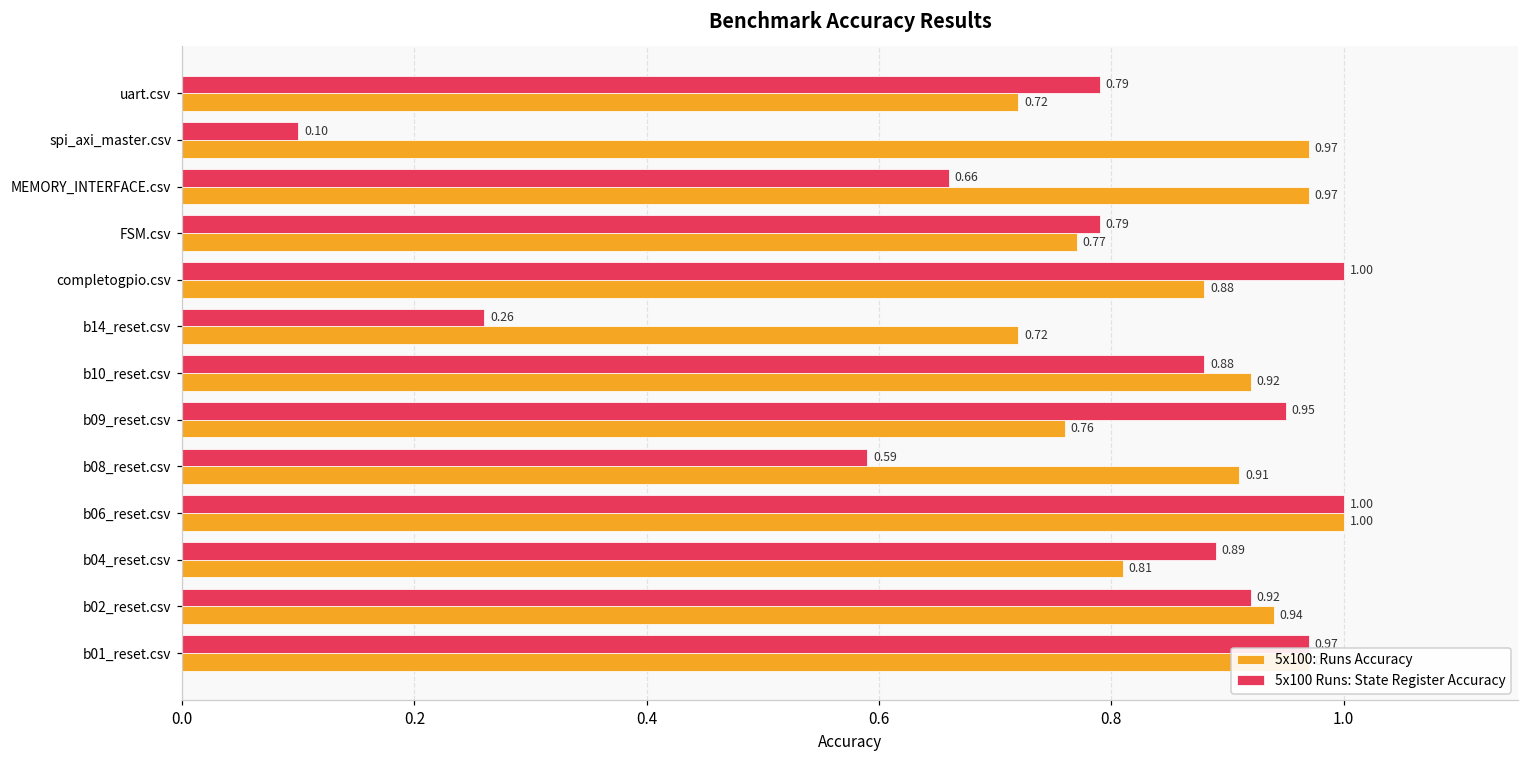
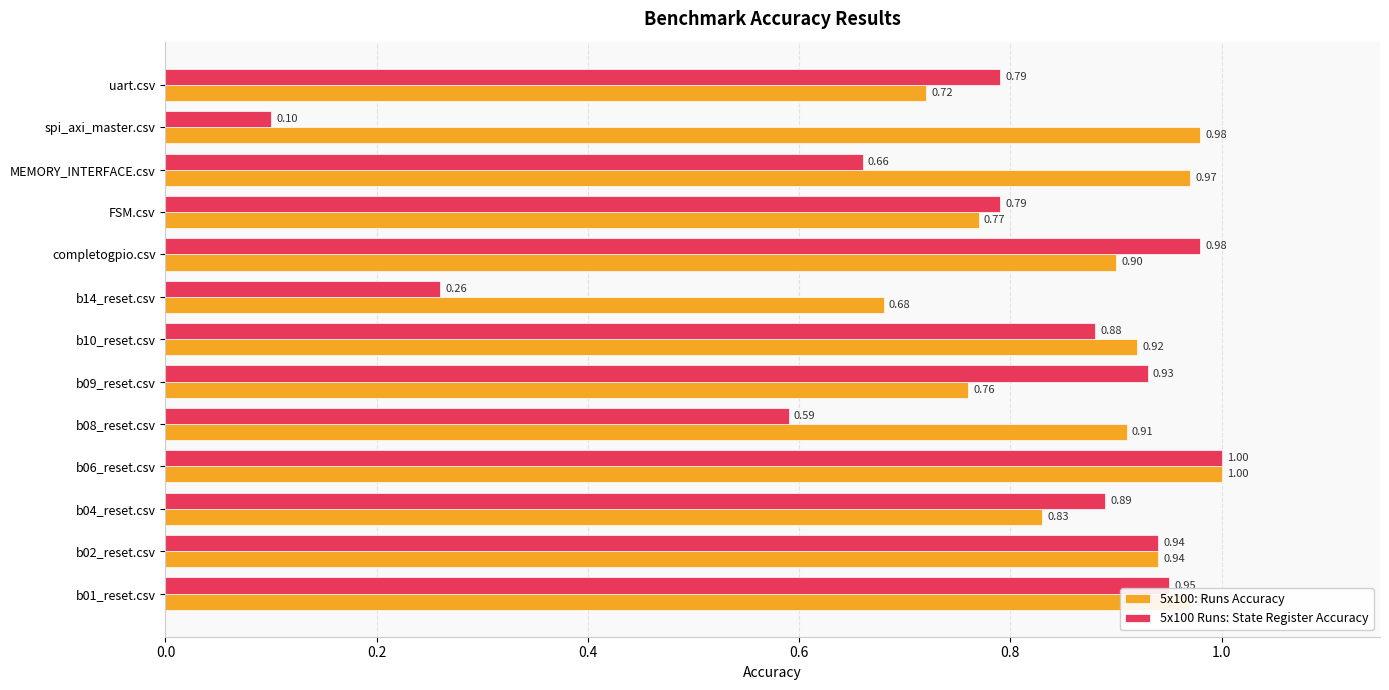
  {
    "5x100: Runs Accuracy": {
      "uart.csv": 0.72,
-     "spi_axi_master.csv": 0.97,
+     "spi_axi_master.csv": 0.98,
      "MEMORY_INTERFACE.csv": 0.97,
      "FSM.csv": 0.77,
-     "completogpio.csv": 0.88,
-     "b14_reset.csv": 0.72,
+     "completogpio.csv": 0.90,
+     "b14_reset.csv": 0.68,
      "b10_reset.csv": 0.92,
      "b09_reset.csv": 0.76,
      "b08_reset.csv": 0.91,
      "b06_reset.csv": 1.00,
-     "b04_reset.csv": 0.81,
+     "b04_reset.csv": 0.83,
      "b02_reset.csv": 0.94
    },
    "5x100 Runs: State Register Accuracy": {
      "uart.csv": 0.79,
      "spi_axi_master.csv": 0.10,
      "MEMORY_INTERFACE.csv": 0.66,
      "FSM.csv": 0.79,
-     "completogpio.csv": 1.00,
+     "completogpio.csv": 0.98,
      "b14_reset.csv": 0.26,
      "b10_reset.csv": 0.88,
-     "b09_reset.csv": 0.95,
+     "b09_reset.csv": 0.93,
      "b08_reset.csv": 0.59,
      "b06_reset.csv": 1.00,
      "b04_reset.csv": 0.89,
-     "b02_reset.csv": 0.92,
-     "b01_reset.csv": 0.97
+     "b02_reset.csv": 0.94,
+     "b01_reset.csv": 0.95
    }
  }
